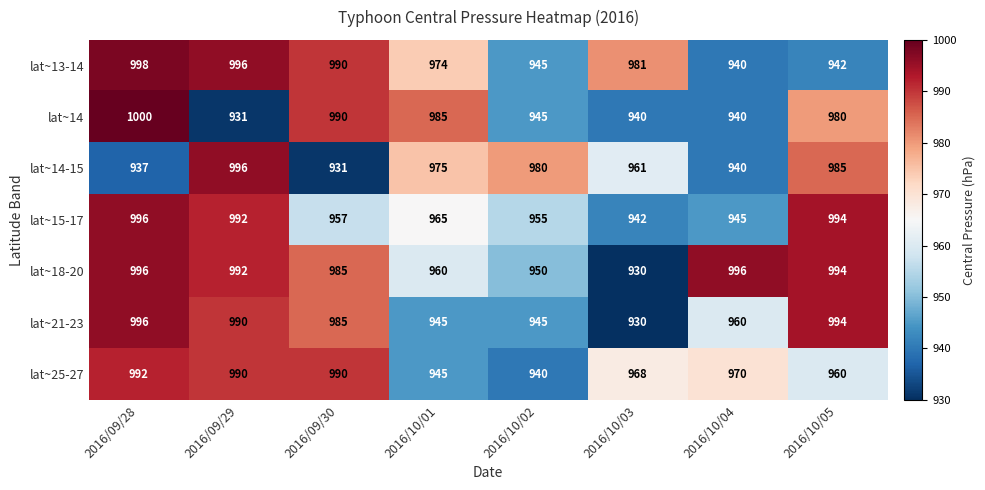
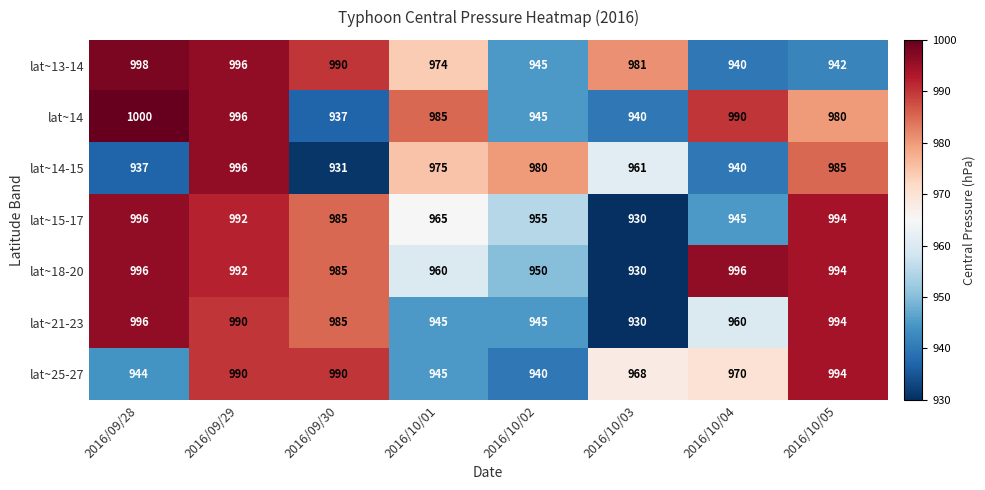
  {
    "lat~13-14": {
      "2016/09/28": 998,
      "2016/09/29": 996,
      "2016/09/30": 990,
      "2016/10/01": 974,
      "2016/10/02": 945,
      "2016/10/03": 981,
      "2016/10/04": 940,
      "2016/10/05": 942
    },
    "lat~14": {
      "2016/09/28": 1000,
-     "2016/09/29": 931,
-     "2016/09/30": 990,
+     "2016/09/29": 996,
+     "2016/09/30": 937,
      "2016/10/01": 985,
      "2016/10/02": 945,
      "2016/10/03": 940,
-     "2016/10/04": 940,
+     "2016/10/04": 990,
      "2016/10/05": 980
    },
    "lat~14-15": {
      "2016/09/28": 937,
      "2016/09/29": 996,
      "2016/09/30": 931,
      "2016/10/01": 975,
      "2016/10/02": 980,
      "2016/10/03": 961,
      "2016/10/04": 940,
      "2016/10/05": 985
    },
    "lat~15-17": {
      "2016/09/28": 996,
      "2016/09/29": 992,
-     "2016/09/30": 957,
+     "2016/09/30": 985,
      "2016/10/01": 965,
      "2016/10/02": 955,
-     "2016/10/03": 942,
+     "2016/10/03": 930,
      "2016/10/04": 945,
      "2016/10/05": 994
    },
    "lat~18-20": {
      "2016/09/28": 996,
      "2016/09/29": 992,
      "2016/09/30": 985,
      "2016/10/01": 960,
      "2016/10/02": 950,
      "2016/10/03": 930,
      "2016/10/04": 996,
      "2016/10/05": 994
    },
    "lat~21-23": {
      "2016/09/28": 996,
      "2016/09/29": 990,
      "2016/09/30": 985,
      "2016/10/01": 945,
      "2016/10/02": 945,
      "2016/10/03": 930,
      "2016/10/04": 960,
      "2016/10/05": 994
    },
    "lat~25-27": {
-     "2016/09/28": 992,
+     "2016/09/28": 944,
      "2016/09/29": 990,
      "2016/09/30": 990,
      "2016/10/01": 945,
      "2016/10/02": 940,
      "2016/10/03": 968,
      "2016/10/04": 970,
-     "2016/10/05": 960
+     "2016/10/05": 994
    }
  }
